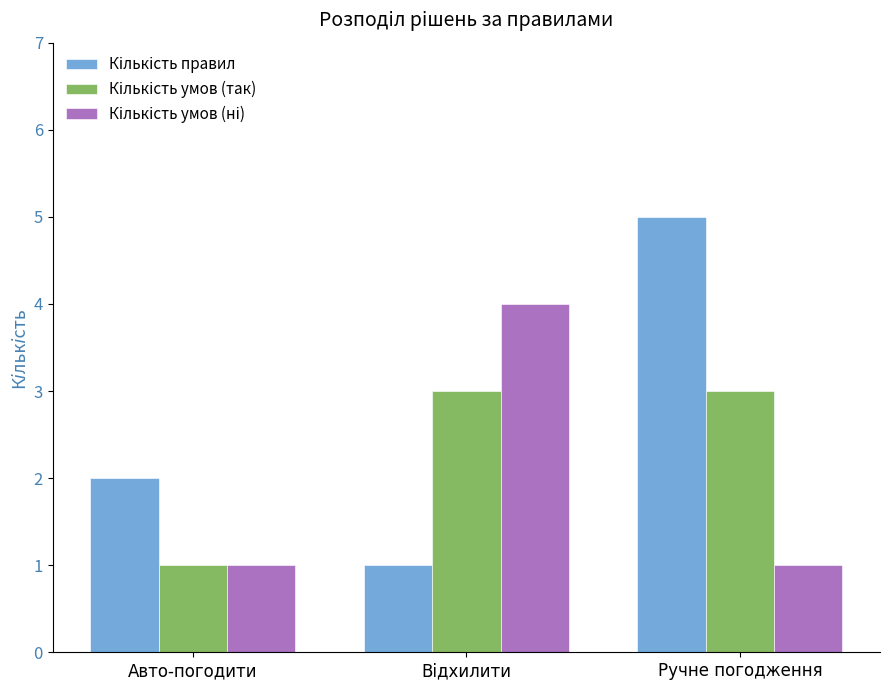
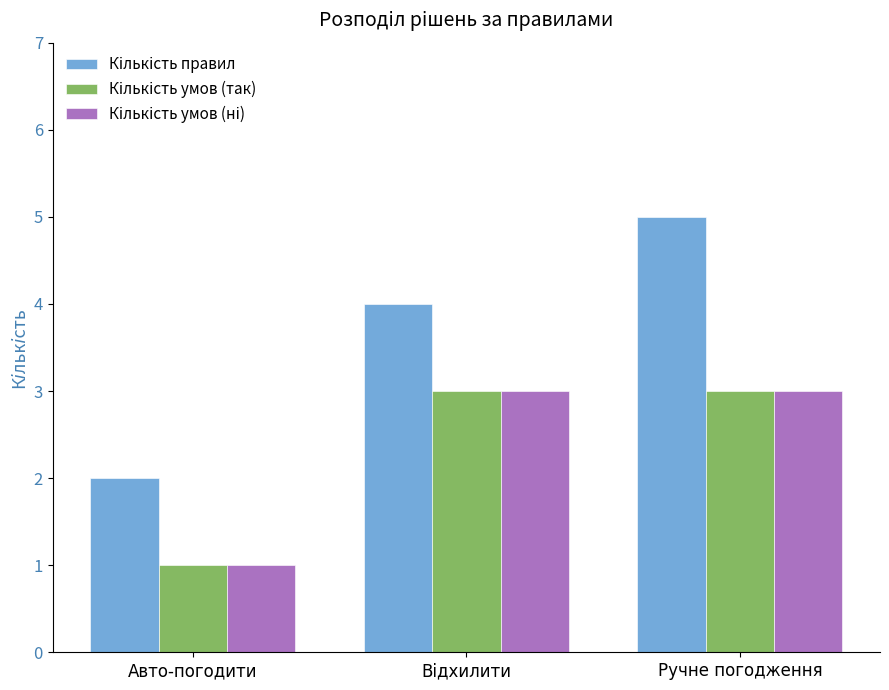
  {
    "Кількість правил": {
      "Авто-погодити": 2,
-     "Відхилити": 1,
+     "Відхилити": 4,
      "Ручне погодження": 5
    },
    "Кількість умов (так)": {
      "Авто-погодити": 1,
      "Відхилити": 3,
      "Ручне погодження": 3
    },
    "Кількість умов (ні)": {
      "Авто-погодити": 1,
-     "Відхилити": 4,
-     "Ручне погодження": 1
+     "Відхилити": 3,
+     "Ручне погодження": 3
    }
  }
